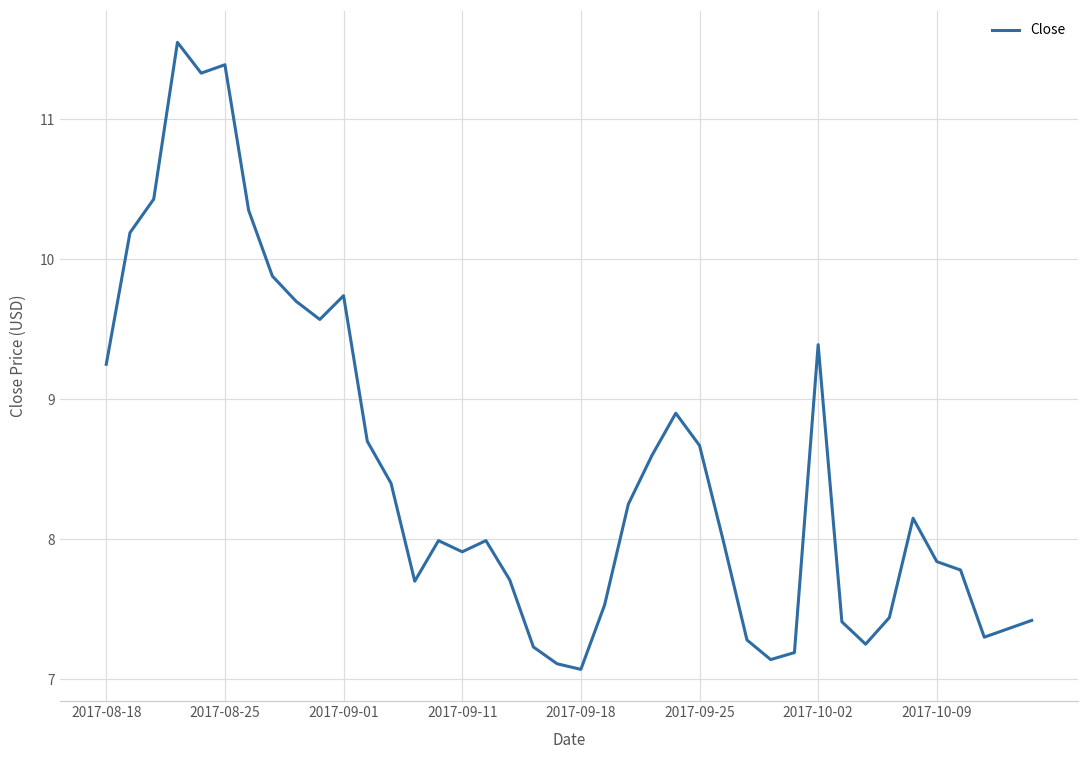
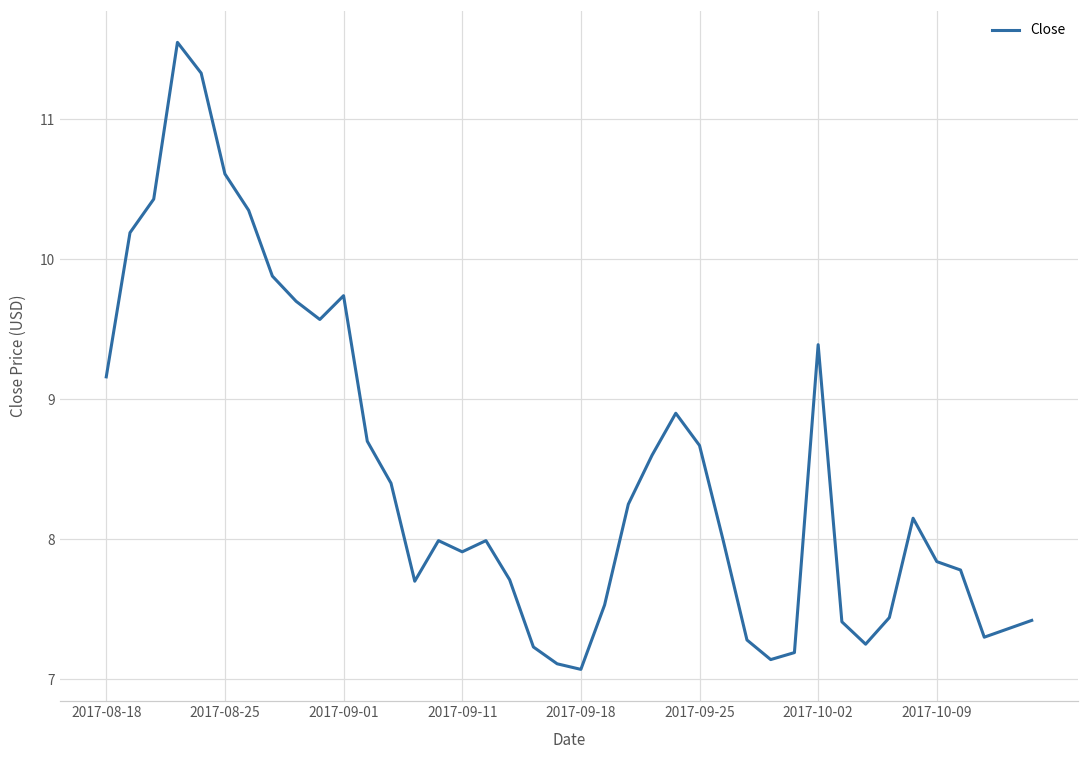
  {
-   "2017-08-18": 9.25,
-   "2017-08-25": 11.39,
+   "2017-08-18": 9.16,
+   "2017-08-25": 10.61,
    "2017-09-01": 9.74,
    "2017-09-11": 7.91,
    "2017-09-18": 7.07,
    "2017-09-25": 8.67,
    "2017-10-02": 9.39,
    "2017-10-09": 7.84
  }
